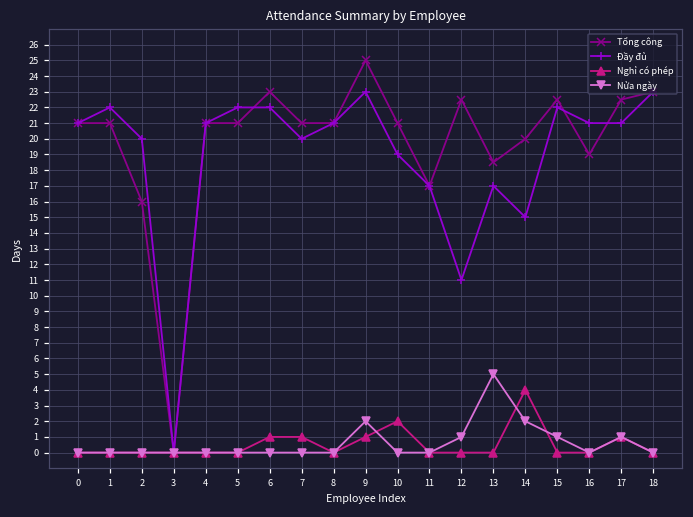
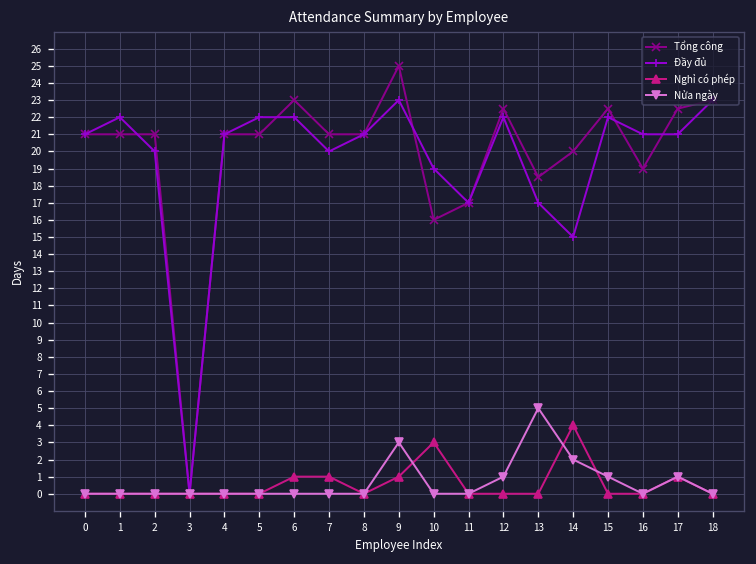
  {
    "Tổng công": {
      "1": 21,
-     "2": 16,
+     "2": 21,
      "5": 21,
      "6": 23,
      "7": 21,
      "9": 25,
-     "10": 21,
+     "10": 16,
      "12": 22.5,
      "13": 18.5,
      "14": 20,
      "15": 22.5,
      "16": 19,
      "17": 22.5
    },
    "Đầy đủ": {
      "1": 22,
      "2": 20,
      "5": 22,
      "6": 22,
      "7": 20,
      "9": 23,
      "10": 19,
-     "12": 11,
+     "12": 22,
      "13": 17,
      "14": 15,
      "15": 22,
      "16": 21,
      "17": 21
    },
    "Nghỉ có phép": {
      "6": 1,
      "7": 1,
      "9": 1,
-     "10": 2,
+     "10": 3,
      "12": 0,
      "13": 0,
      "14": 4,
      "15": 0
    },
    "Nửa ngày": {
      "6": 0,
      "7": 0,
-     "9": 2,
+     "9": 3,
      "10": 0,
      "12": 1,
      "13": 5,
      "14": 2,
      "15": 1
    }
  }
